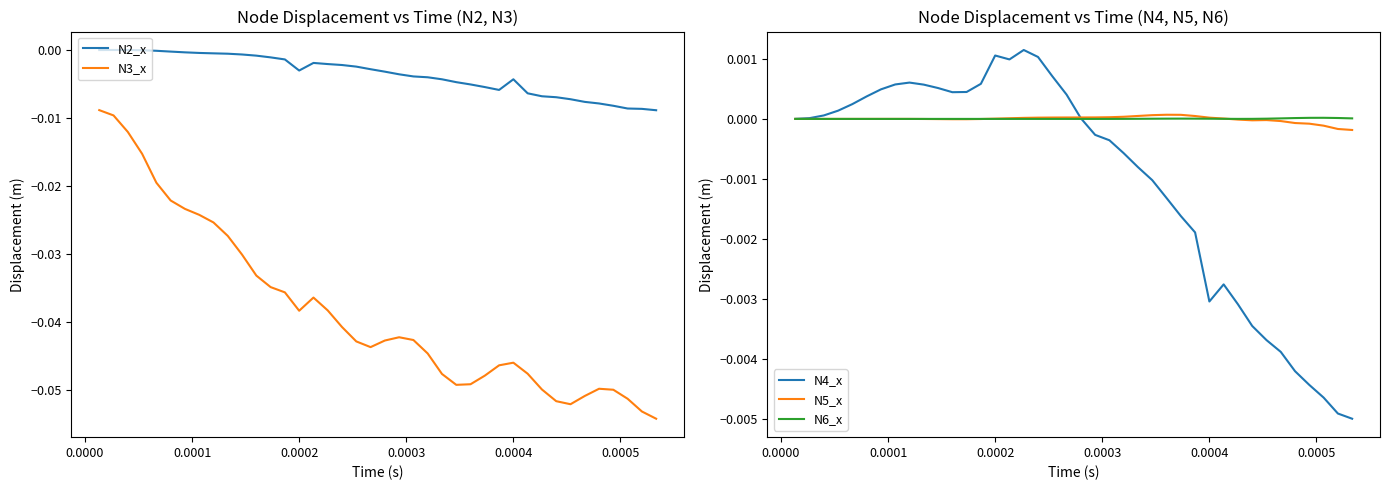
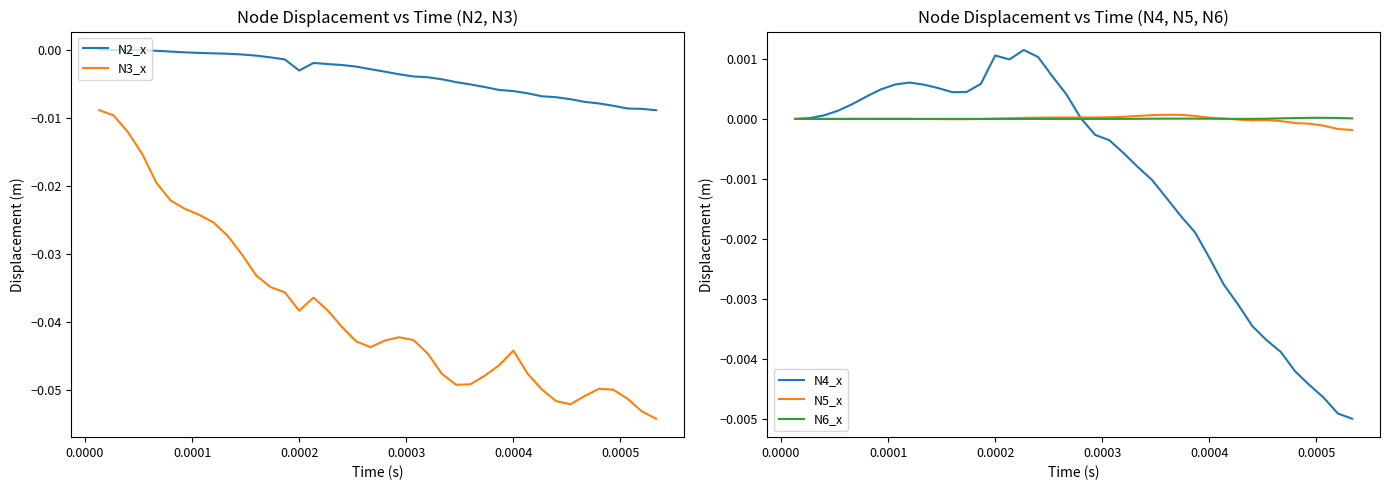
  {
    "Node Displacement vs Time (N2, N3)": {
      "N2_x": {
        "0.0002": -0.003,
-       "0.0004": -0.004
+       "0.0004": -0.006
      },
      "N3_x": {
        "0.0002": -0.038,
-       "0.0004": -0.046
+       "0.0004": -0.044
      }
    },
    "Node Displacement vs Time (N4, N5, N6)": {
      "N4_x": {
        "0.0002": 0.0011,
-       "0.0004": -0.0030
+       "0.0004": -0.0023
      }
    }
  }
